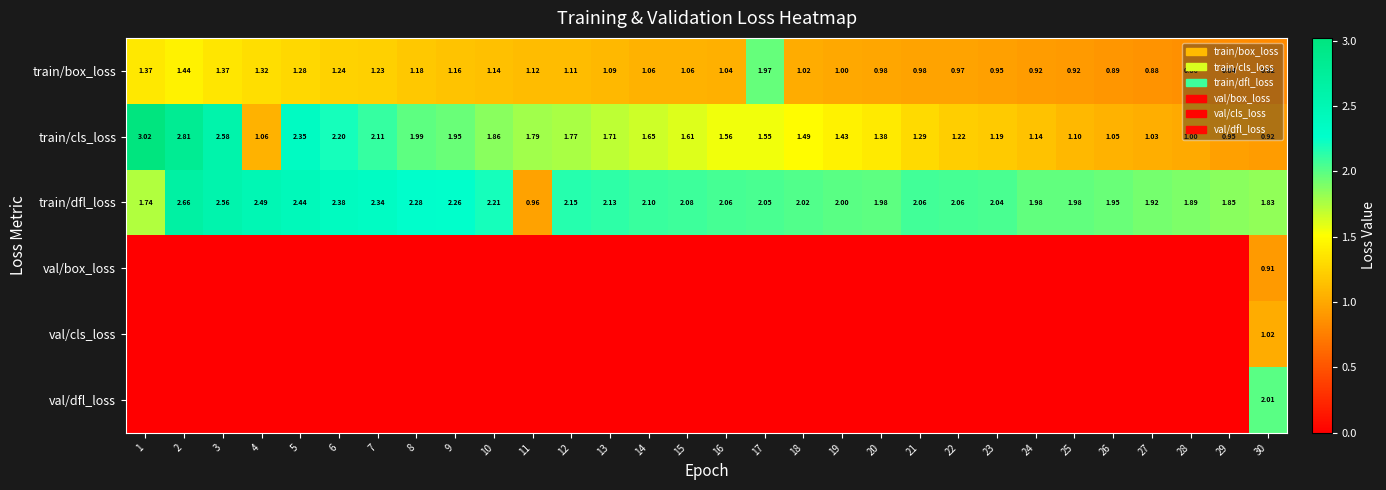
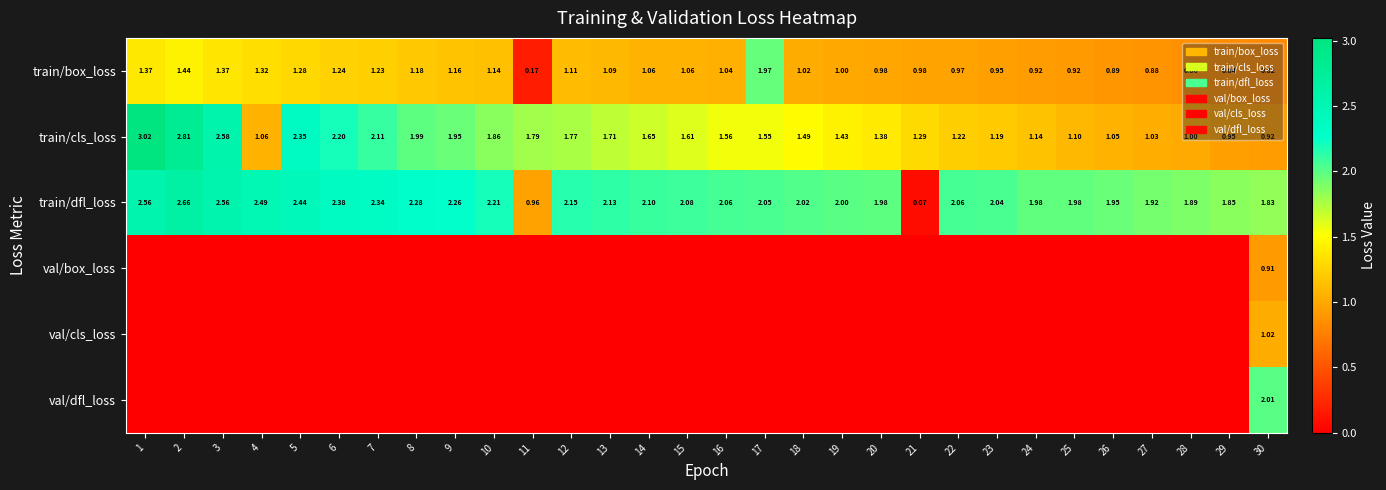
  {
    "train/box_loss": {
      "1": 1.37,
      "2": 1.44,
      "3": 1.37,
      "4": 1.32,
      "5": 1.28,
      "6": 1.24,
      "7": 1.23,
      "8": 1.18,
      "9": 1.16,
      "10": 1.14,
-     "11": 1.12,
+     "11": 0.17,
      "12": 1.11,
      "13": 1.09,
      "14": 1.06,
      "15": 1.06,
      "16": 1.04,
      "17": 1.97,
      "18": 1.02,
      "19": 1.00,
      "20": 0.98,
      "21": 0.98,
      "22": 0.97,
      "23": 0.95,
      "24": 0.92,
      "25": 0.92,
      "26": 0.89,
      "27": 0.88
    },
    "train/cls_loss": {
      "1": 3.02,
      "2": 2.81,
      "3": 2.58,
      "4": 1.06,
      "5": 2.35,
      "6": 2.20,
      "7": 2.11,
      "8": 1.99,
      "9": 1.95,
      "10": 1.86,
      "11": 1.79,
      "12": 1.77,
      "13": 1.71,
      "14": 1.65,
      "15": 1.61,
      "16": 1.56,
      "17": 1.55,
      "18": 1.49,
      "19": 1.43,
      "20": 1.38,
      "21": 1.29,
      "22": 1.22,
      "23": 1.19,
      "24": 1.14,
      "25": 1.10,
      "26": 1.05,
      "27": 1.03
    },
    "train/dfl_loss": {
-     "1": 1.74,
+     "1": 2.56,
      "2": 2.66,
      "3": 2.56,
      "4": 2.49,
      "5": 2.44,
      "6": 2.38,
      "7": 2.34,
      "8": 2.28,
      "9": 2.26,
      "10": 2.21,
      "11": 0.96,
      "12": 2.15,
      "13": 2.13,
      "14": 2.10,
      "15": 2.08,
      "16": 2.06,
      "17": 2.05,
      "18": 2.02,
      "19": 2.00,
      "20": 1.98,
-     "21": 2.06,
+     "21": 0.07,
      "22": 2.06,
      "23": 2.04,
      "24": 1.98,
      "25": 1.98,
      "26": 1.95,
      "27": 1.92,
      "28": 1.89,
      "29": 1.85,
      "30": 1.83
    },
    "val/box_loss": {
      "30": 0.91
    },
    "val/cls_loss": {
      "30": 1.02
    },
    "val/dfl_loss": {
      "30": 2.01
    }
  }
